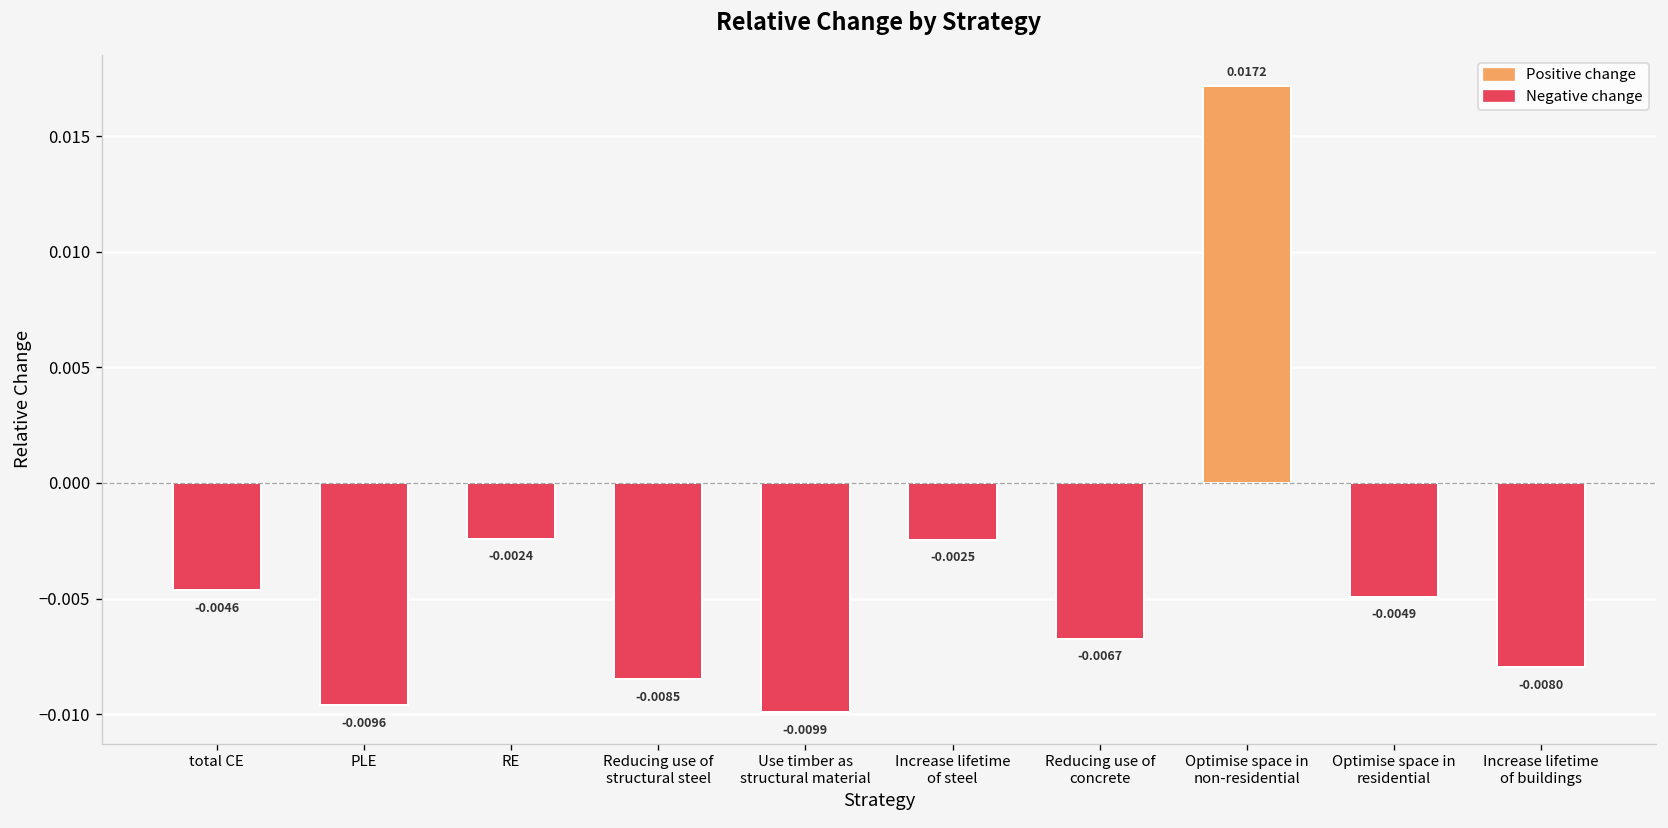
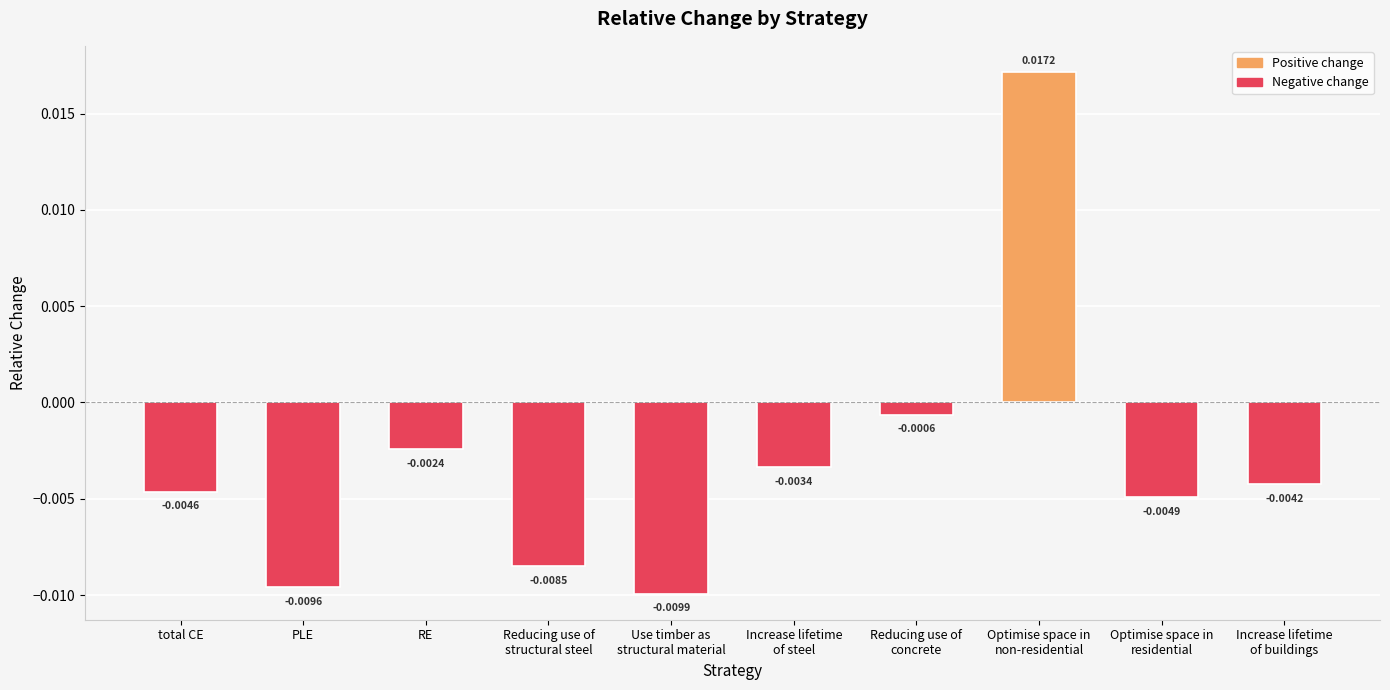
  {
    "total CE": -0.0046,
    "PLE": -0.0096,
    "RE": -0.0024,
    "Reducing use of structural steel": -0.0085,
    "Use timber as structural material": -0.0099,
-   "Increase lifetime of steel": -0.0025,
-   "Reducing use of concrete": -0.0067,
+   "Increase lifetime of steel": -0.0034,
+   "Reducing use of concrete": -0.0006,
    "Optimise space in non-residential": 0.0172,
    "Optimise space in residential": -0.0049,
-   "Increase lifetime of buildings": -0.0080
+   "Increase lifetime of buildings": -0.0042
  }
